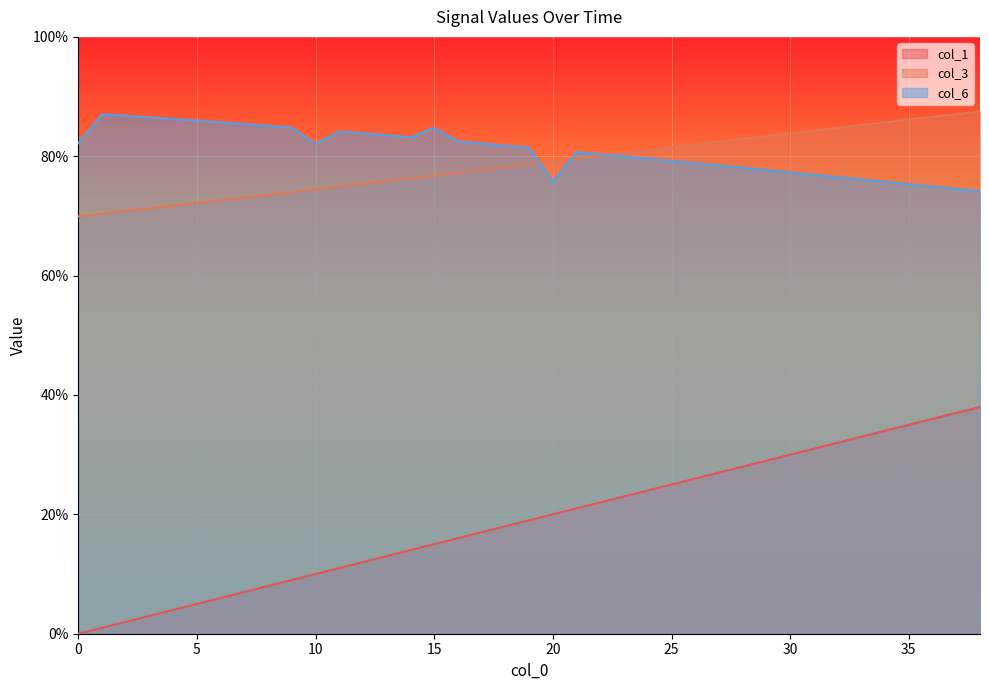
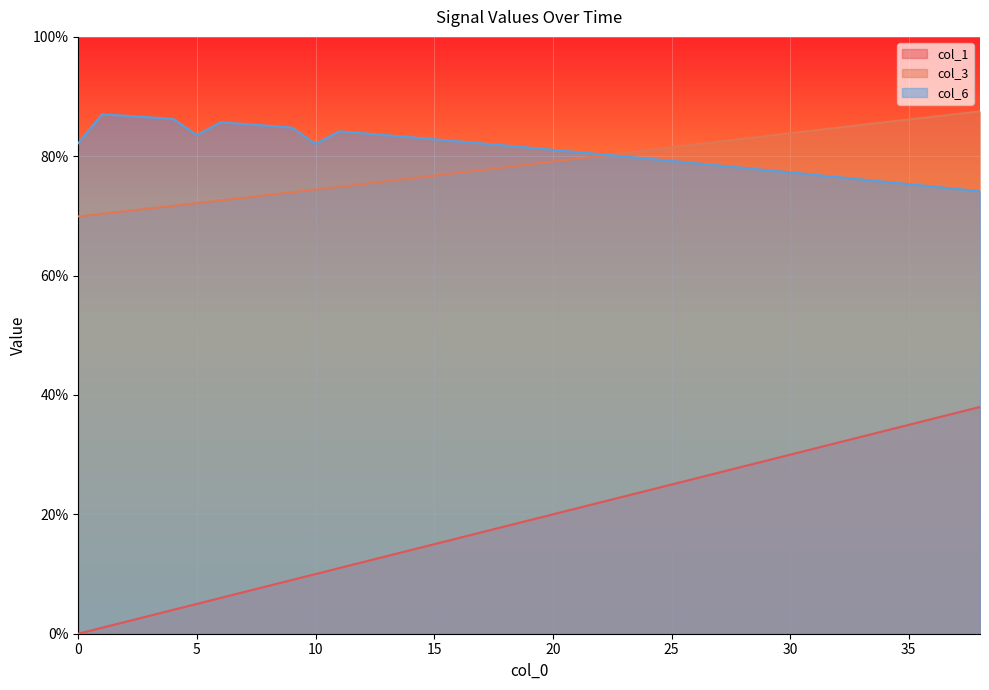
  {
    "col_6": {
      "0": "82%",
-     "5": "86%",
+     "5": "84%",
      "10": "82%",
-     "15": "85%",
-     "20": "76%",
+     "15": "83%",
+     "20": "81%",
      "25": "79%",
      "30": "77%",
      "35": "75%"
    }
  }
